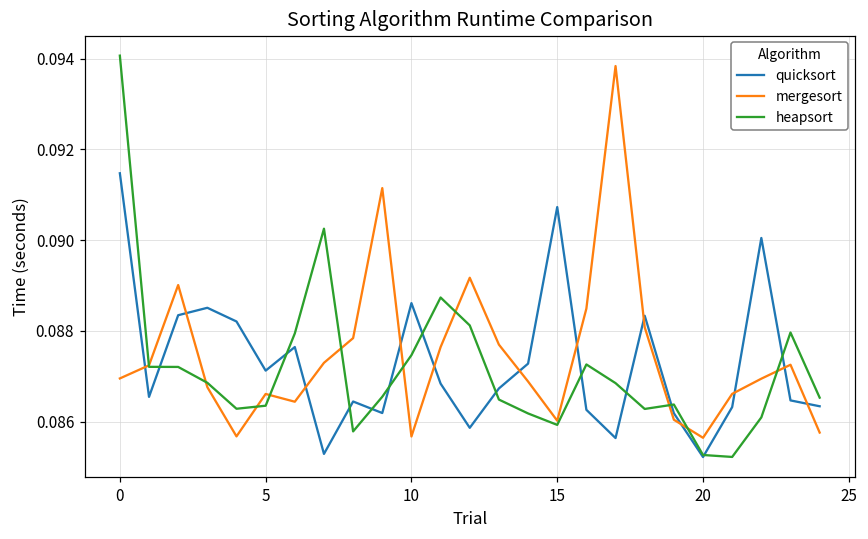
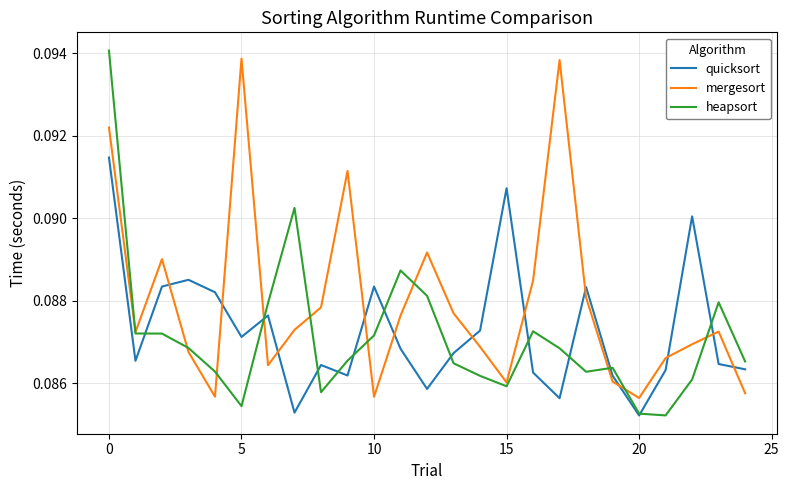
  {
    "quicksort": {
      "0": 0.0915,
      "5": 0.0871,
-     "10": 0.0886,
+     "10": 0.0883,
      "15": 0.0907
    },
    "mergesort": {
-     "0": 0.0870,
-     "5": 0.0866,
+     "0": 0.0922,
+     "5": 0.0939,
      "10": 0.0857,
      "15": 0.0860,
      "20": 0.0856
    },
    "heapsort": {
      "0": 0.0941,
-     "5": 0.0864,
-     "10": 0.0875,
+     "5": 0.0854,
+     "10": 0.0872,
      "15": 0.0859
    }
  }
